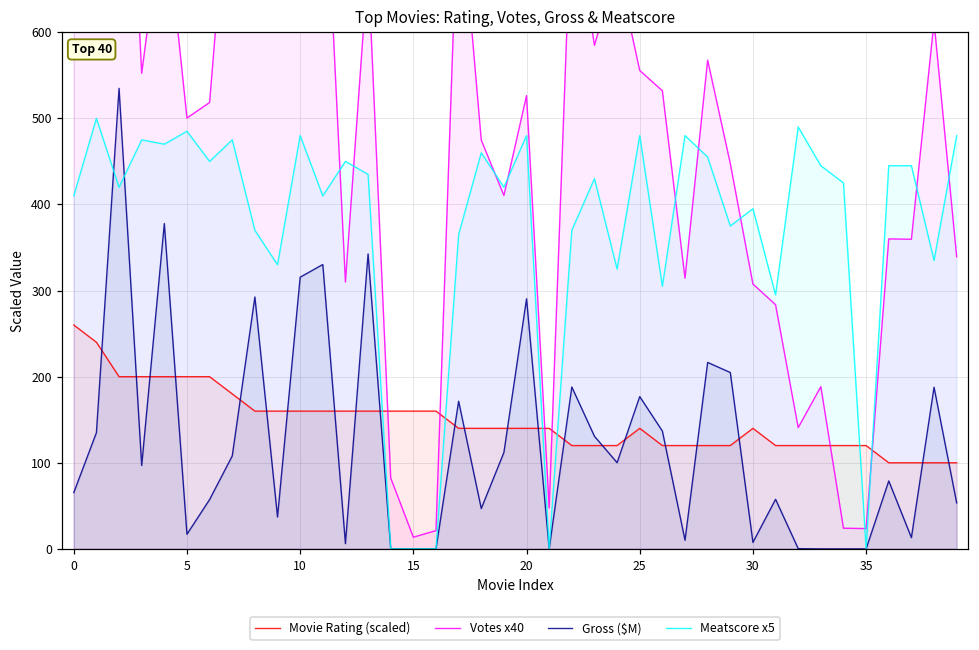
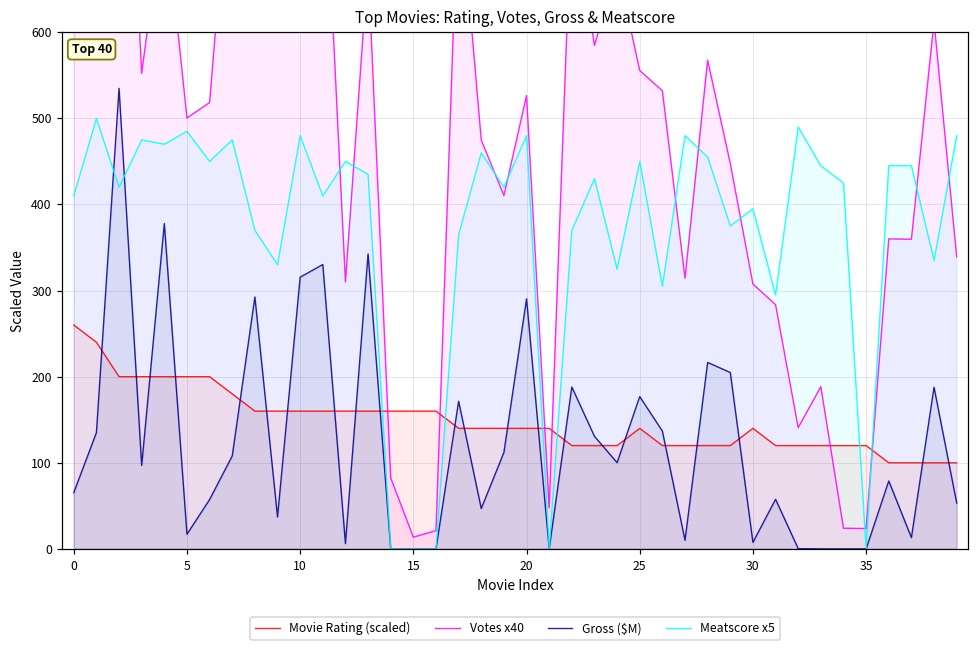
  {
    "Movie Rating (scaled)": {
      "0": 260,
      "5": 200,
      "10": 160,
      "15": 160,
      "20": 140,
      "25": 140,
      "30": 140,
      "35": 120
    },
    "Votes x40": {
      "5": 500,
      "15": 10,
      "20": 530,
      "25": 560,
      "30": 310,
      "35": 20
    },
    "Gross ($M)": {
      "0": 70,
      "5": 20,
      "10": 320,
      "20": 290,
      "25": 180,
      "30": 10
    },
    "Meatscore x5": {
      "0": 410,
      "5": 490,
      "10": 480,
      "20": 480,
-     "25": 480,
+     "25": 450,
      "30": 400
    }
  }
